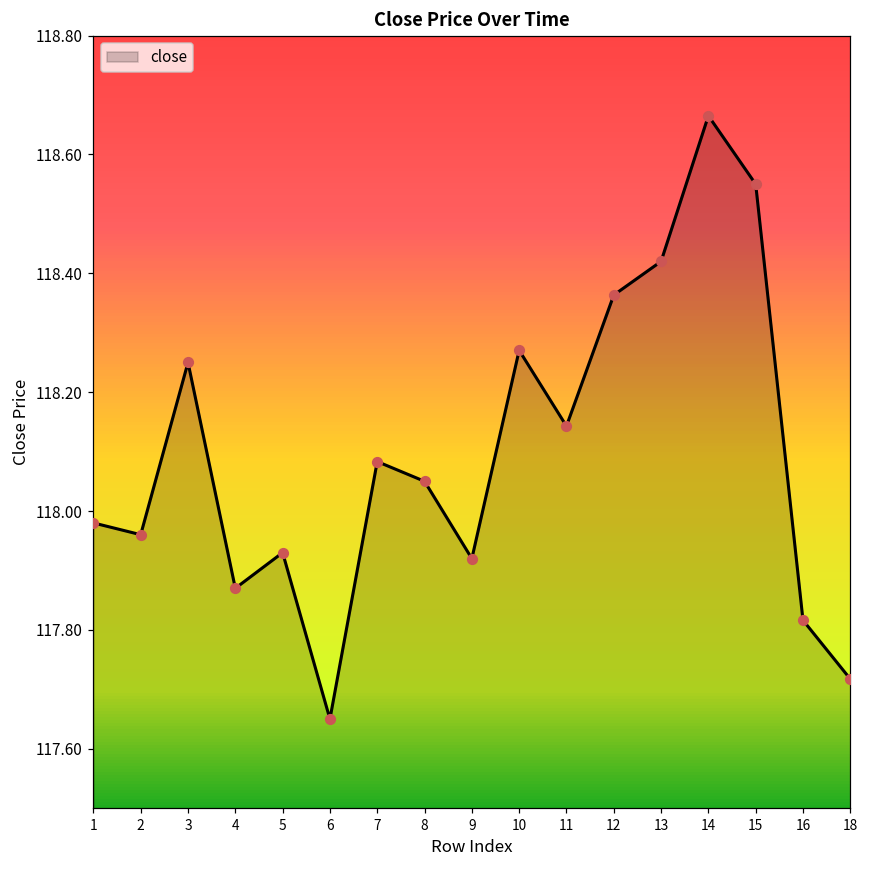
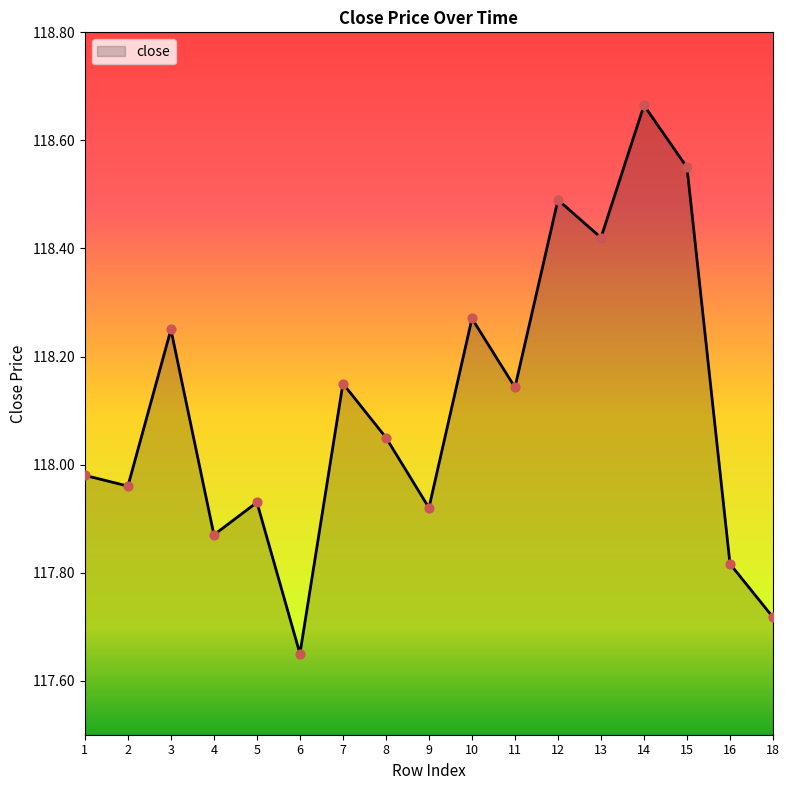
  {
    "1": 117.98,
    "2": 117.96,
    "3": 118.25,
    "4": 117.87,
    "5": 117.93,
    "6": 117.65,
-   "7": 118.08,
+   "7": 118.15,
    "8": 118.05,
    "9": 117.92,
    "10": 118.27,
    "11": 118.14,
-   "12": 118.36,
+   "12": 118.49,
    "13": 118.42,
    "14": 118.67,
    "15": 118.55,
    "16": 117.82,
    "18": 117.72
  }
